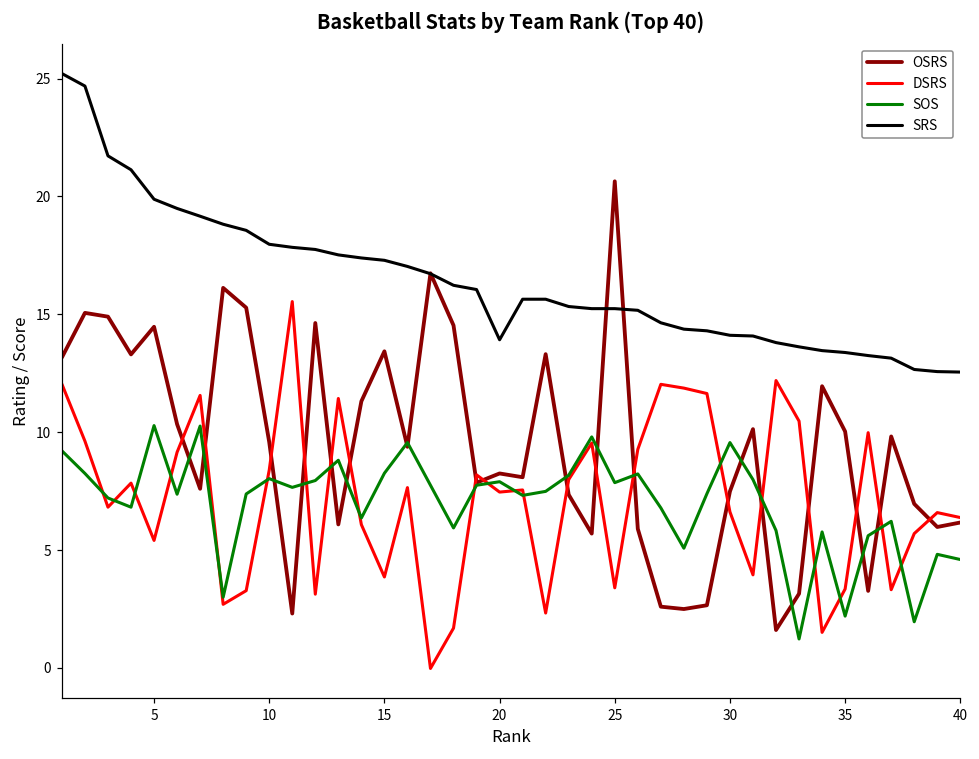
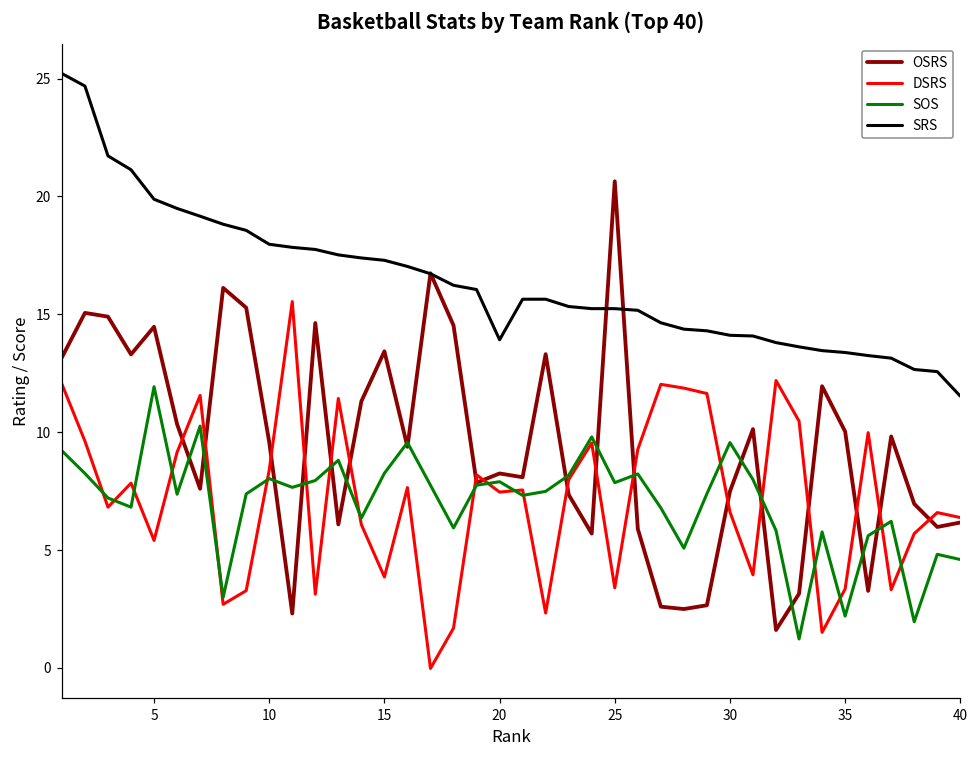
  {
    "OSRS": {
      "5": 14.5,
      "10": 9.6,
      "15": 13.4,
      "20": 8.3,
      "25": 20.6,
      "30": 7.5,
      "35": 10.0,
      "40": 6.2
    },
    "DSRS": {
      "5": 5.4,
      "10": 8.4,
      "15": 3.9,
      "20": 7.5,
      "25": 3.4,
      "30": 6.6,
      "35": 3.4,
      "40": 6.4
    },
    "SOS": {
-     "5": 10.3,
+     "5": 11.9,
      "10": 8.0,
      "15": 8.3,
      "20": 7.9,
      "25": 7.9,
      "30": 9.6,
      "35": 2.2,
      "40": 4.6
    },
    "SRS": {
      "5": 19.9,
      "10": 18.0,
      "15": 17.3,
      "20": 13.9,
      "25": 15.2,
      "30": 14.1,
      "35": 13.4,
-     "40": 12.6
+     "40": 11.5
    }
  }
